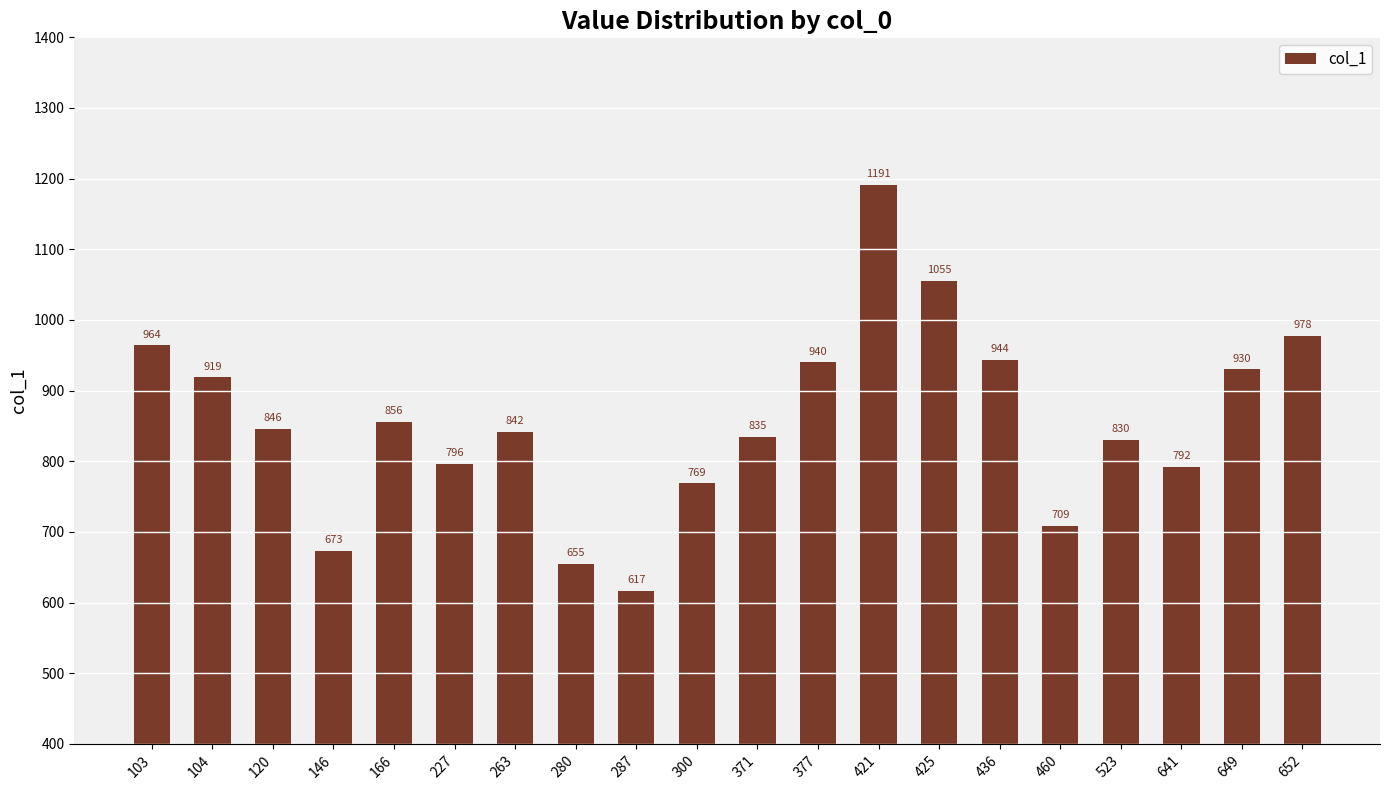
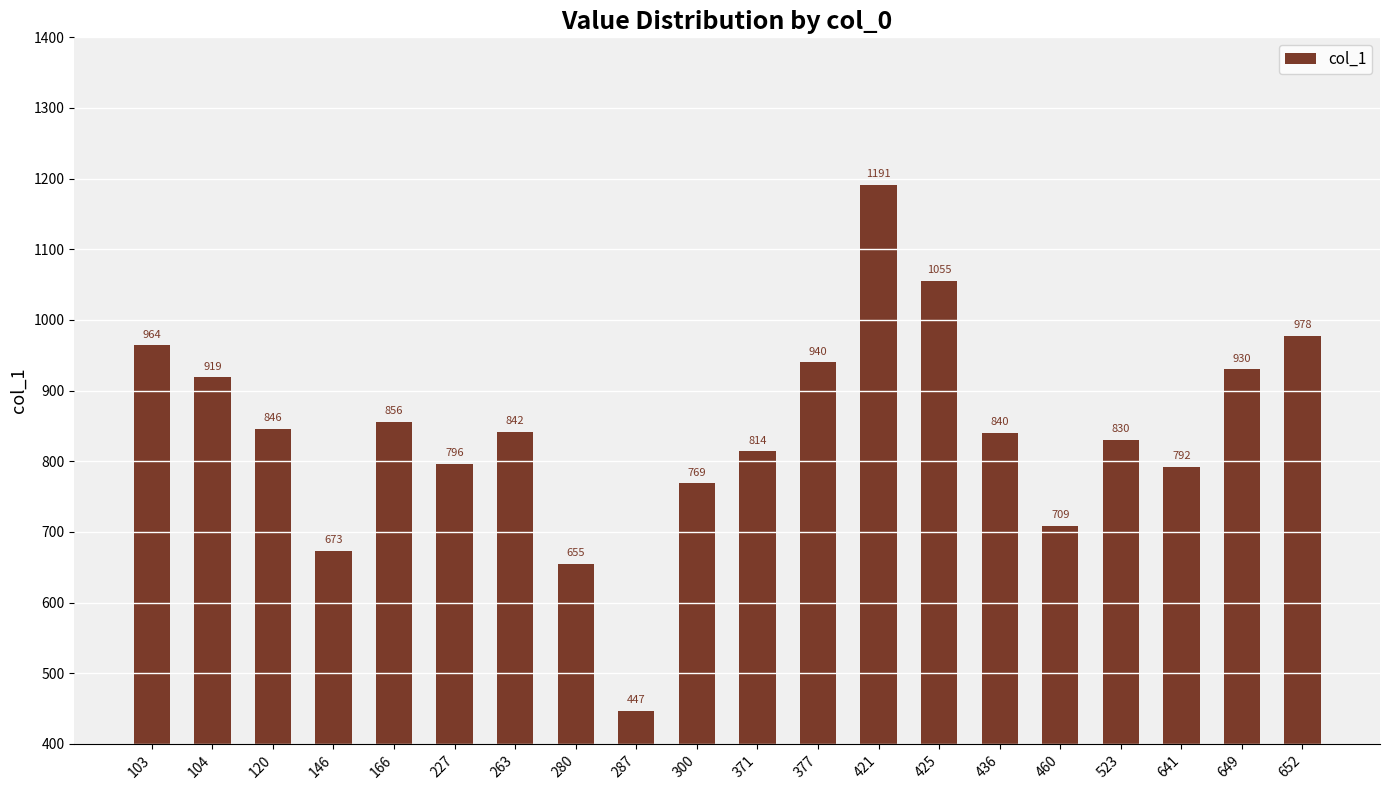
  {
    "103": 964,
    "104": 919,
    "120": 846,
    "146": 673,
    "166": 856,
    "227": 796,
    "263": 842,
    "280": 655,
-   "287": 617,
+   "287": 447,
    "300": 769,
-   "371": 835,
+   "371": 814,
    "377": 940,
    "421": 1191,
    "425": 1055,
-   "436": 944,
+   "436": 840,
    "460": 709,
    "523": 830,
    "641": 792,
    "649": 930,
    "652": 978
  }
